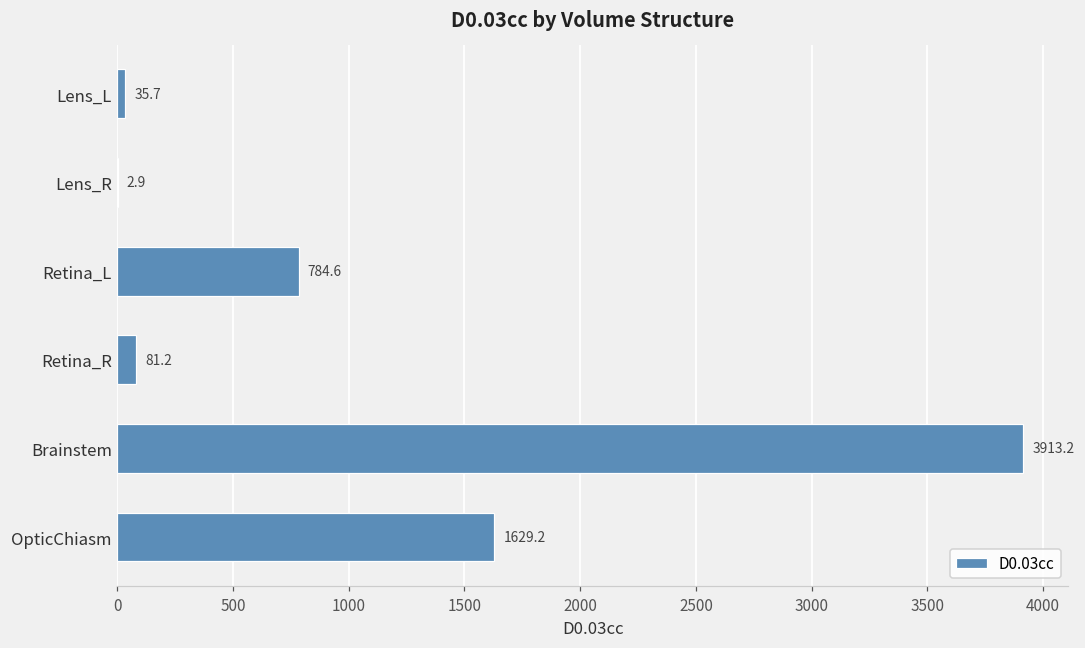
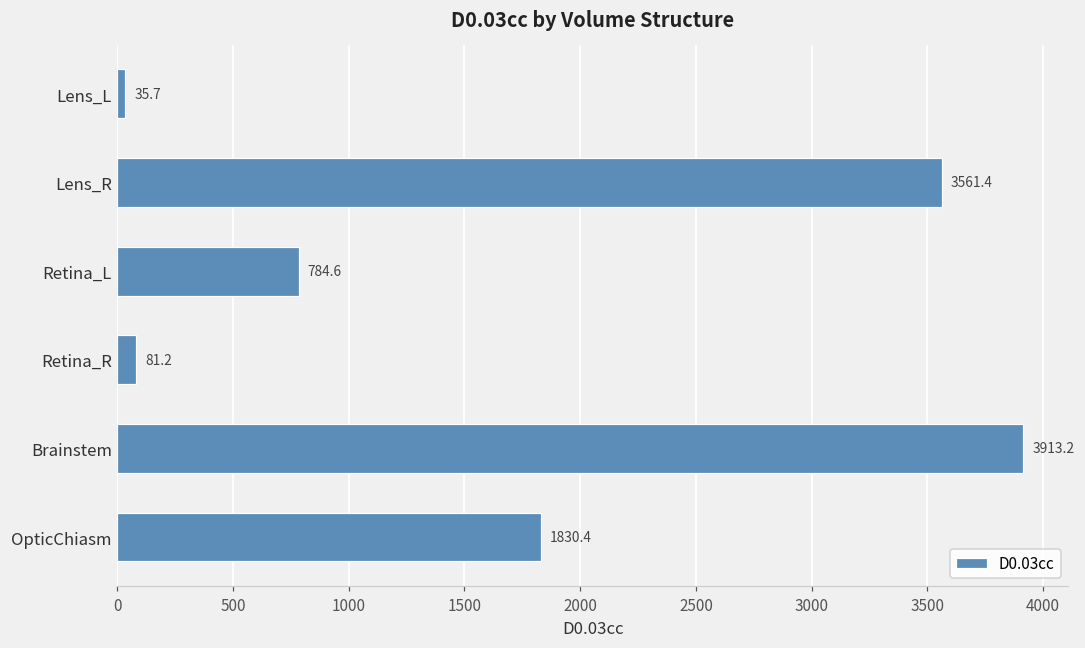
  {
    "Lens_L": 35.7,
-   "Lens_R": 2.9,
+   "Lens_R": 3561.4,
    "Retina_L": 784.6,
    "Retina_R": 81.2,
    "Brainstem": 3913.2,
-   "OpticChiasm": 1629.2
+   "OpticChiasm": 1830.4
  }
